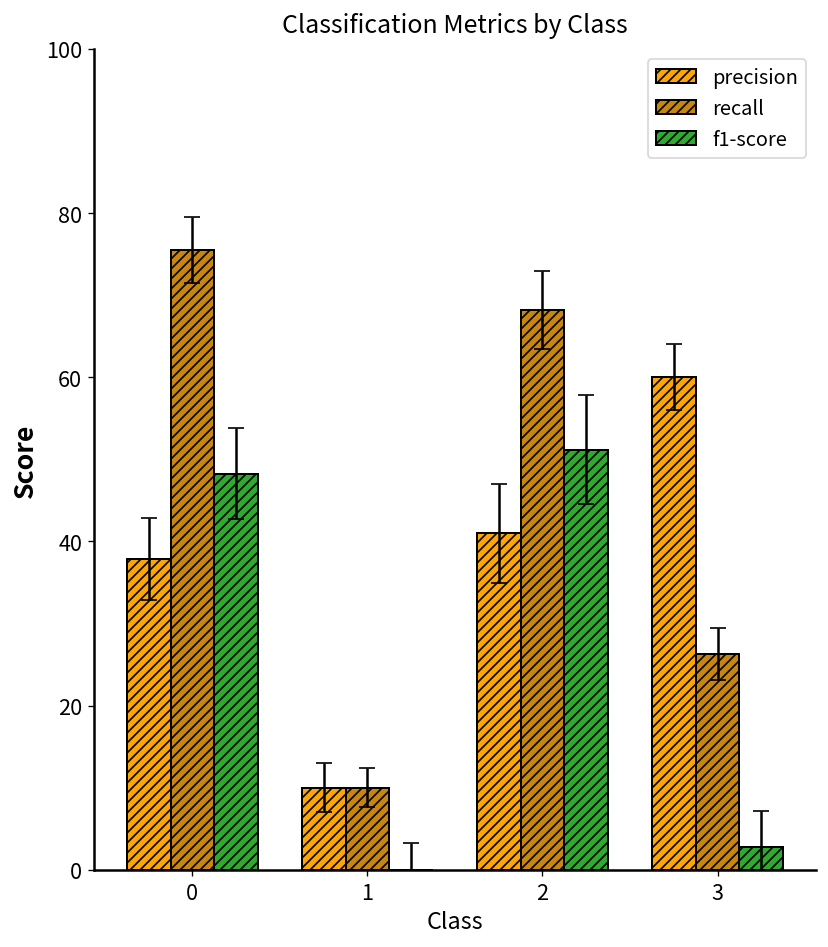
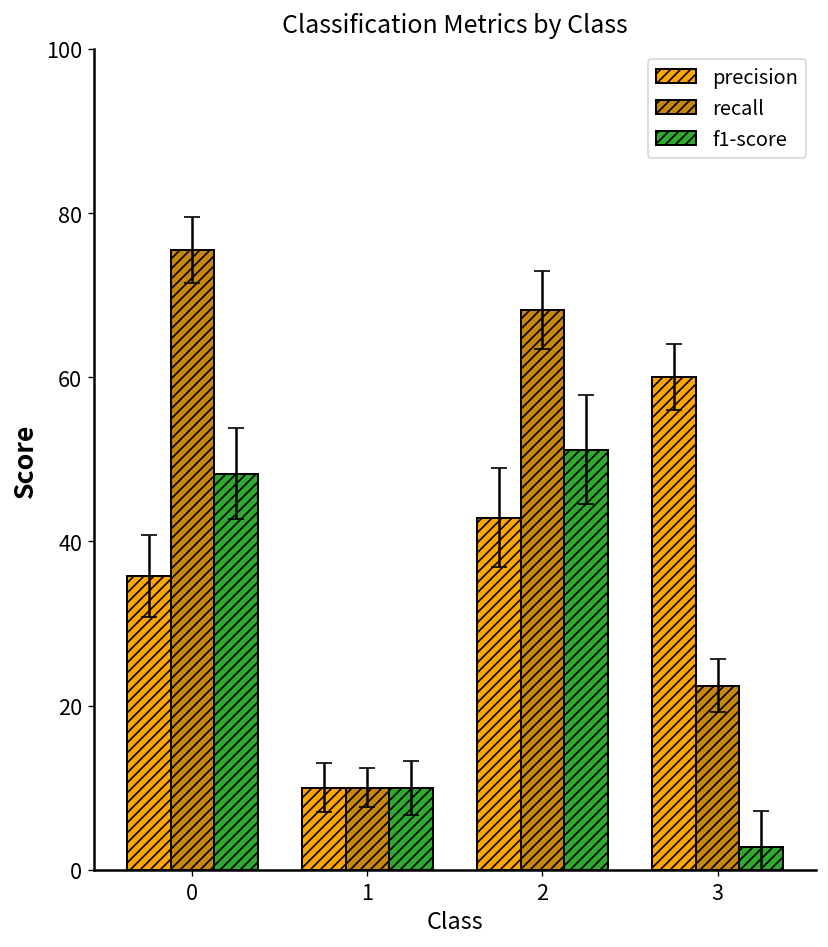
  {
    "precision": {
-     "0": 38,
+     "0": 36,
      "1": 10,
-     "2": 41,
+     "2": 43,
      "3": 60
    },
    "recall": {
      "0": 76,
      "1": 10,
      "2": 68,
-     "3": 26
+     "3": 22
    },
    "f1-score": {
      "0": 48,
-     "1": 0,
+     "1": 10,
      "2": 51,
      "3": 3
    }
  }
